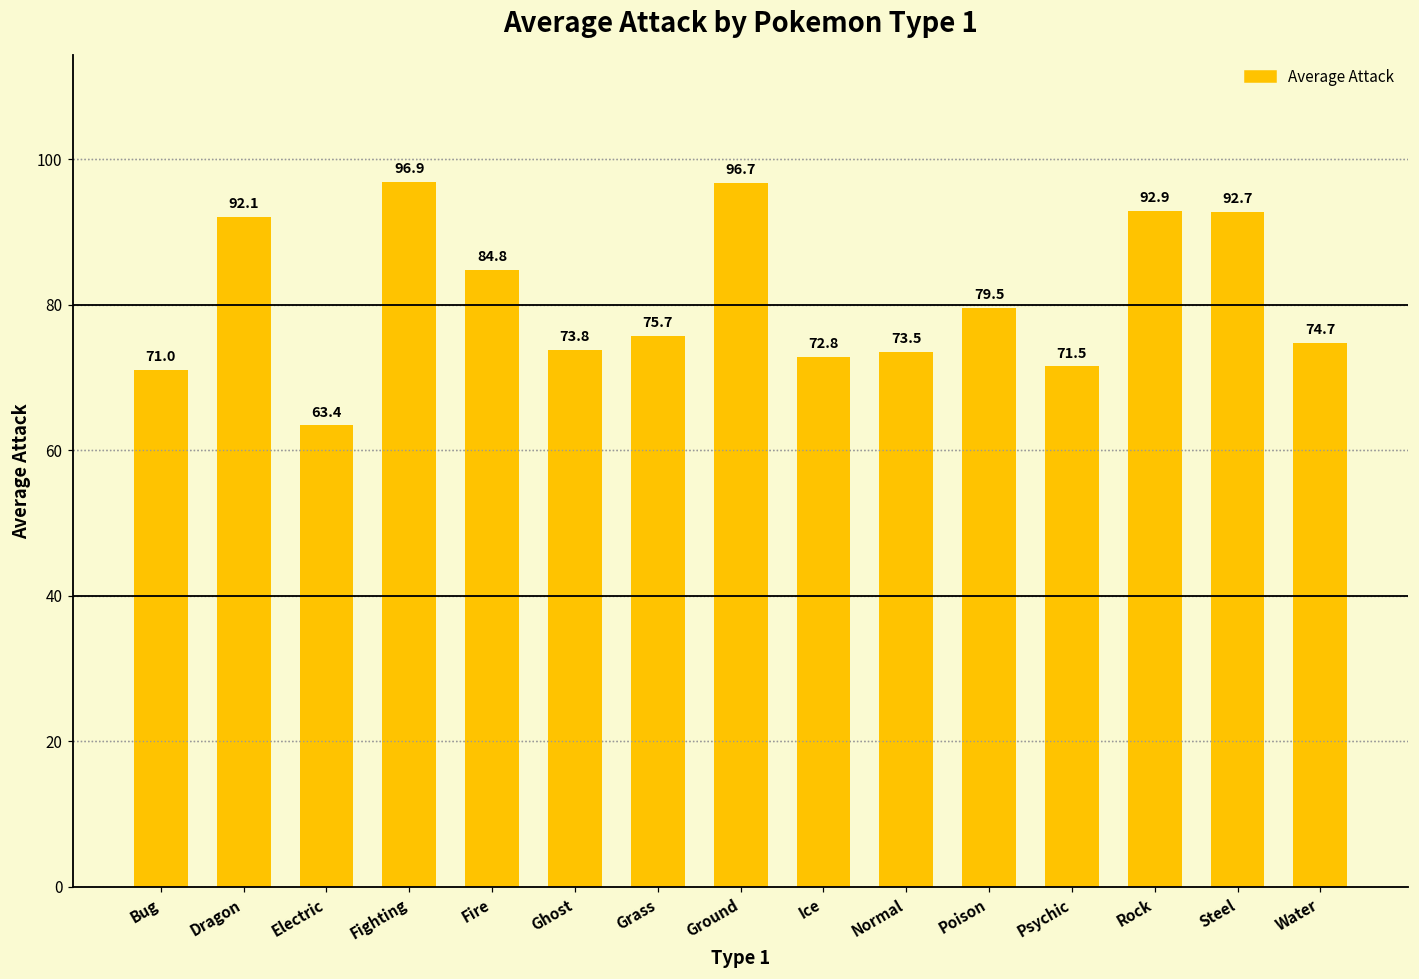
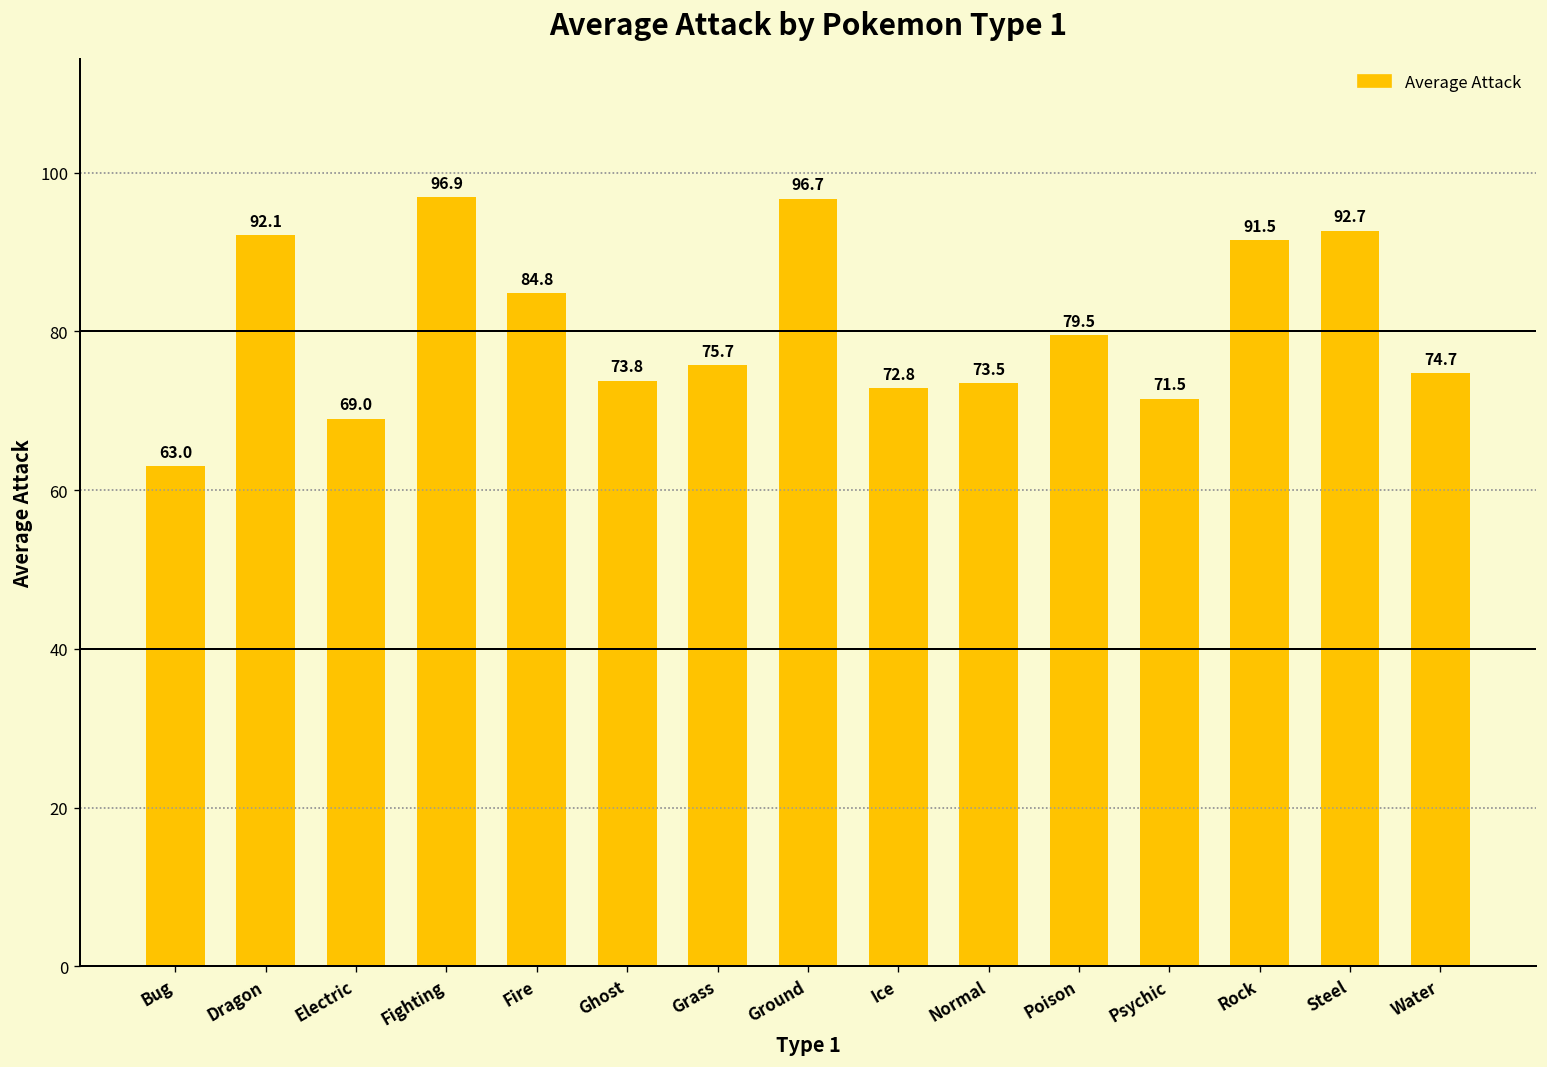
  {
-   "Bug": 71.0,
+   "Bug": 63.0,
    "Dragon": 92.1,
-   "Electric": 63.4,
+   "Electric": 69.0,
    "Fighting": 96.9,
    "Fire": 84.8,
    "Ghost": 73.8,
    "Grass": 75.7,
    "Ground": 96.7,
    "Ice": 72.8,
    "Normal": 73.5,
    "Poison": 79.5,
    "Psychic": 71.5,
-   "Rock": 92.9,
+   "Rock": 91.5,
    "Steel": 92.7,
    "Water": 74.7
  }
